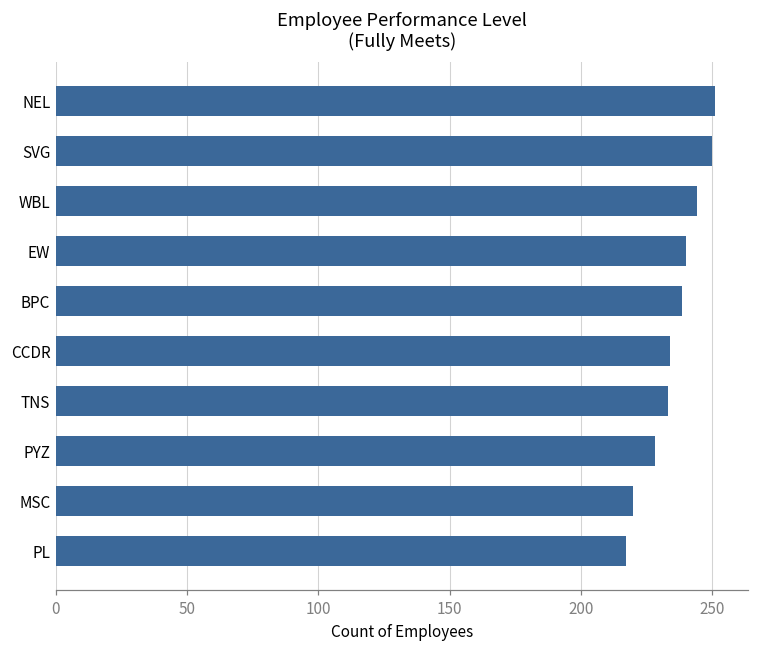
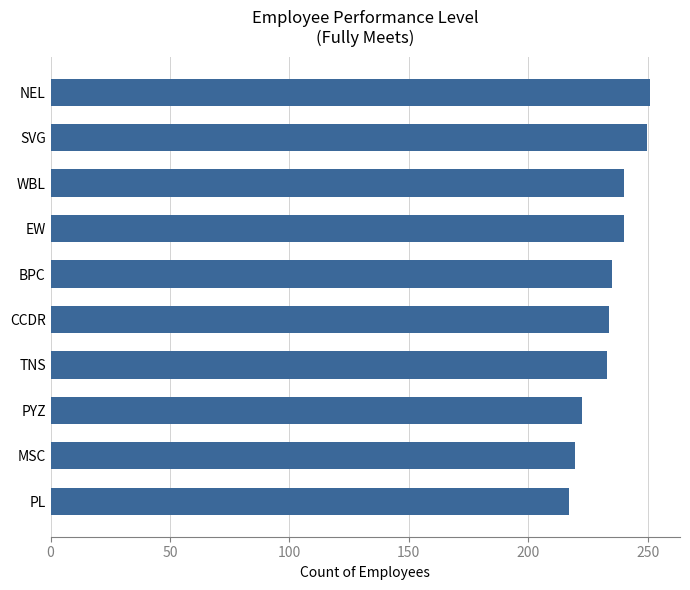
  {
    "NEL": 251,
    "SVG": 250,
-   "WBL": 244,
+   "WBL": 240,
    "EW": 240,
-   "BPC": 238,
+   "BPC": 235,
    "CCDR": 234,
    "TNS": 233,
-   "PYZ": 228,
+   "PYZ": 223,
    "MSC": 220,
    "PL": 217
  }
